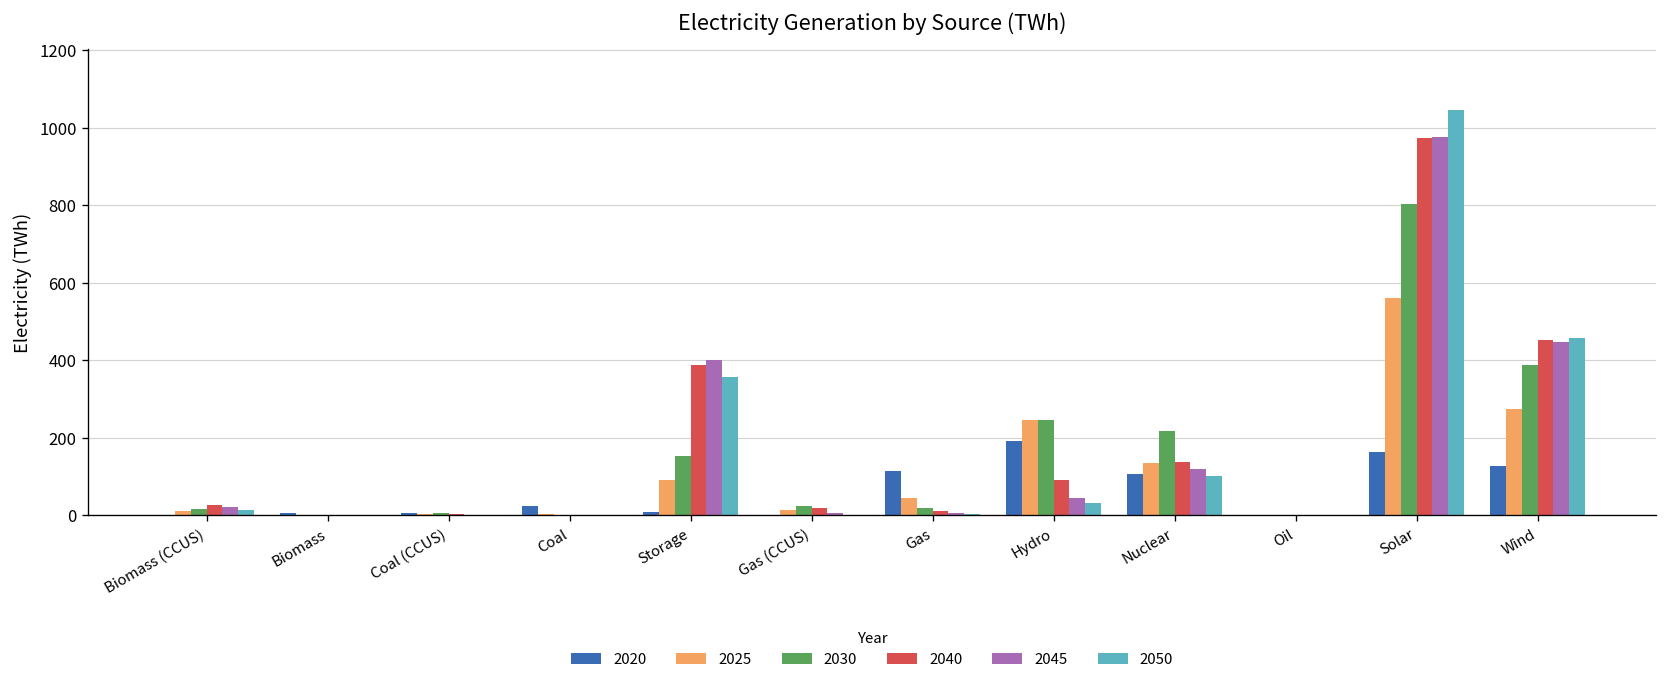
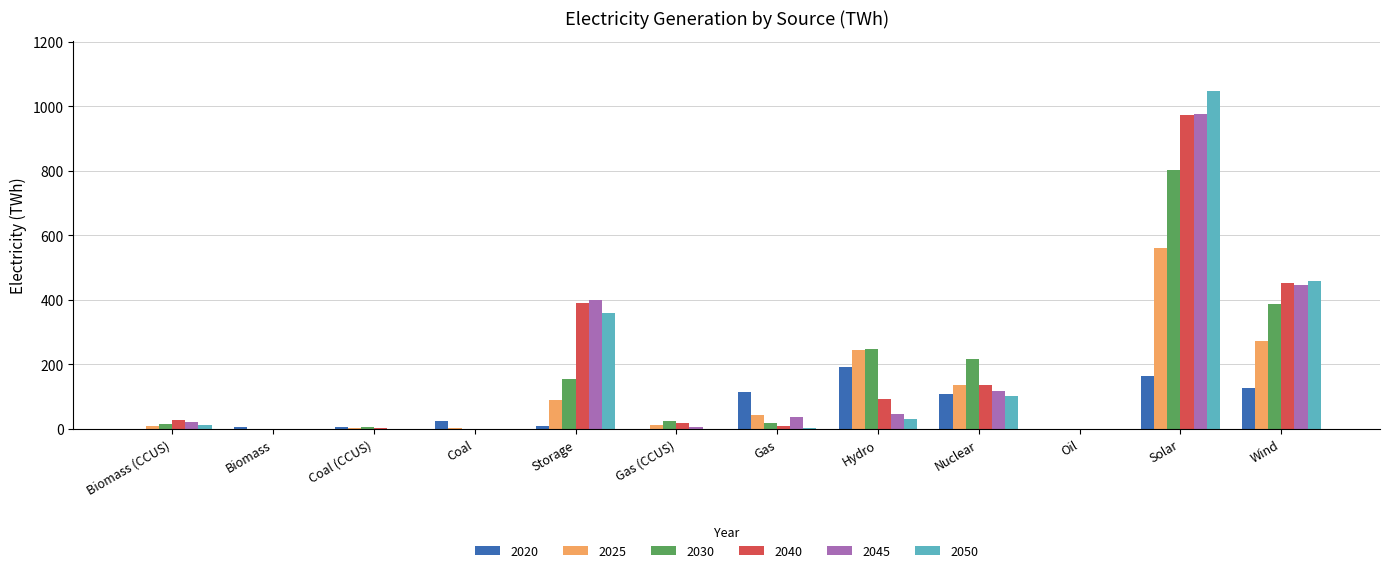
  {
    "2020": {
      "Coal": 30,
      "Storage": 10,
      "Gas": 110,
      "Hydro": 190,
      "Nuclear": 110,
      "Oil": 0,
      "Solar": 160,
      "Wind": 130
    },
    "2025": {
      "Biomass (CCUS)": 10,
      "Storage": 90,
      "Gas (CCUS)": 10,
      "Gas": 40,
      "Hydro": 250,
      "Nuclear": 140,
      "Oil": 0,
      "Solar": 560,
      "Wind": 270
    },
    "2030": {
      "Biomass (CCUS)": 20,
      "Storage": 150,
      "Gas (CCUS)": 20,
      "Gas": 20,
      "Hydro": 250,
      "Nuclear": 220,
      "Solar": 800,
      "Wind": 390
    },
    "2040": {
      "Biomass (CCUS)": 30,
      "Storage": 390,
      "Gas (CCUS)": 20,
      "Gas": 10,
      "Hydro": 90,
      "Nuclear": 140,
      "Oil": 0,
      "Solar": 970,
      "Wind": 450
    },
    "2045": {
      "Biomass (CCUS)": 20,
      "Storage": 400,
-     "Gas": 0,
+     "Gas": 40,
      "Hydro": 50,
      "Nuclear": 120,
      "Solar": 980,
      "Wind": 450
    },
    "2050": {
      "Biomass (CCUS)": 10,
      "Storage": 360,
      "Hydro": 30,
      "Nuclear": 100,
      "Solar": 1050,
      "Wind": 460
    }
  }
